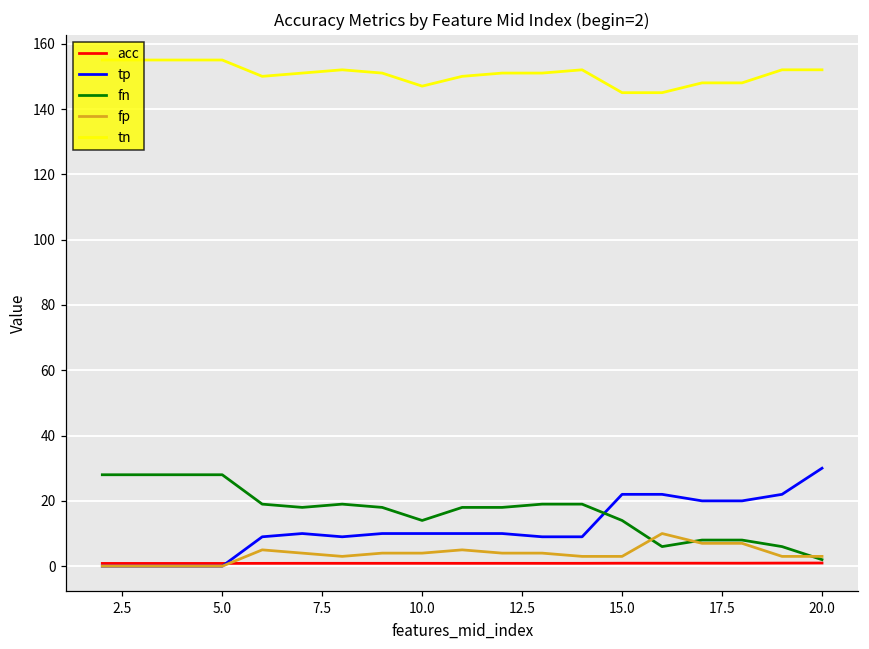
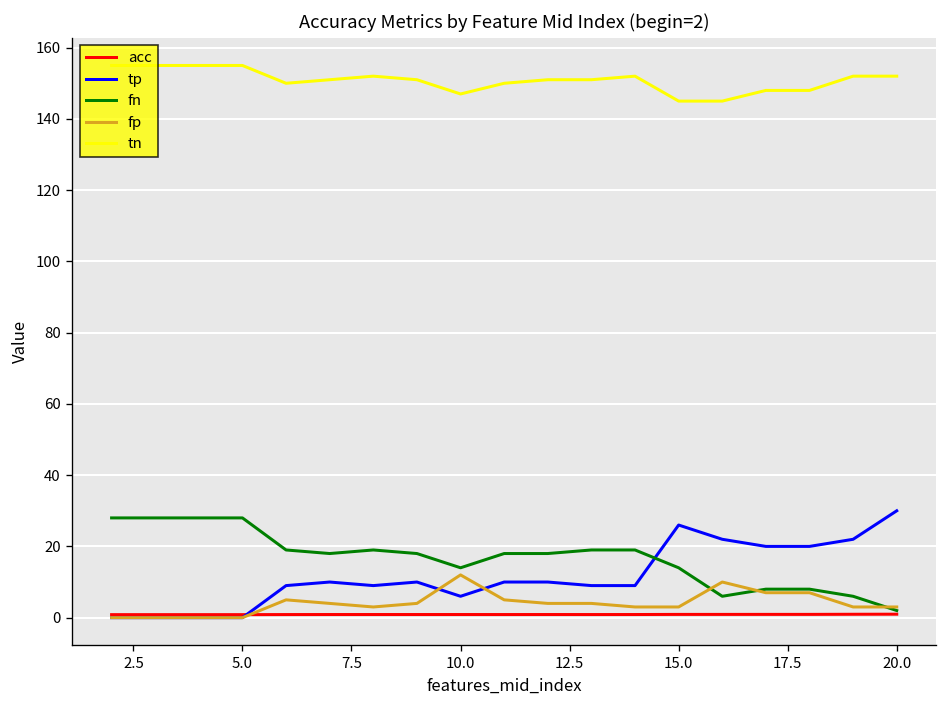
  {
    "acc": {
      "10.0": 1,
      "15.0": 1,
      "20.0": 1
    },
    "tp": {
-     "10.0": 10,
-     "15.0": 22,
+     "10.0": 6,
+     "15.0": 26,
      "20.0": 30
    },
    "fn": {
      "5.0": 28,
      "10.0": 14,
      "15.0": 14,
      "20.0": 2
    },
    "fp": {
-     "10.0": 4,
+     "10.0": 12,
      "15.0": 3,
      "20.0": 3
    },
    "tn": {
      "5.0": 155,
      "10.0": 147,
      "15.0": 145,
      "20.0": 152
    }
  }
